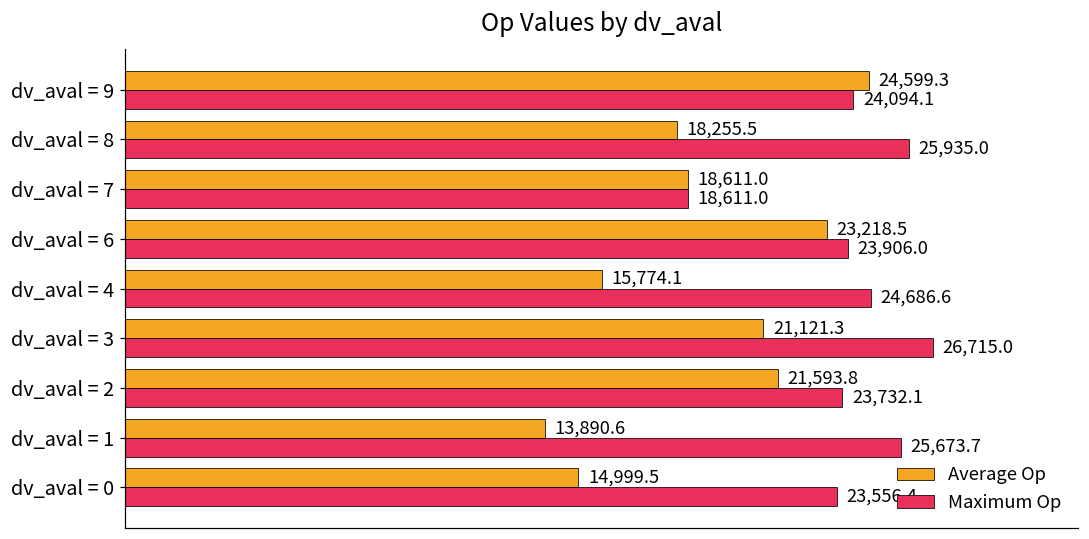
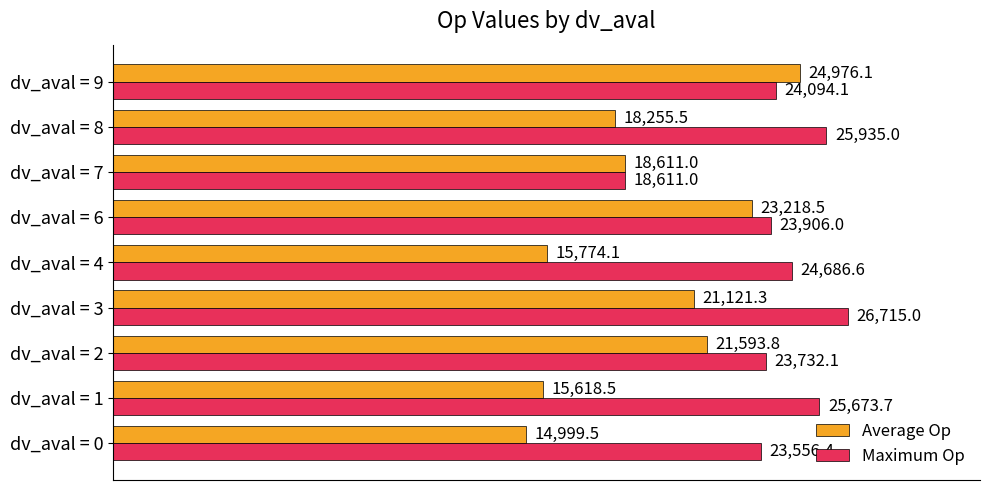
  {
    "Average Op": {
-     "dv_aval = 9": "24,599.3",
+     "dv_aval = 9": "24,976.1",
      "dv_aval = 8": "18,255.5",
      "dv_aval = 7": "18,611.0",
      "dv_aval = 6": "23,218.5",
      "dv_aval = 4": "15,774.1",
      "dv_aval = 3": "21,121.3",
      "dv_aval = 2": "21,593.8",
-     "dv_aval = 1": "13,890.6",
+     "dv_aval = 1": "15,618.5",
      "dv_aval = 0": "14,999.5"
    },
    "Maximum Op": {
      "dv_aval = 9": "24,094.1",
      "dv_aval = 8": "25,935.0",
      "dv_aval = 7": "18,611.0",
      "dv_aval = 6": "23,906.0",
      "dv_aval = 4": "24,686.6",
      "dv_aval = 3": "26,715.0",
      "dv_aval = 2": "23,732.1",
      "dv_aval = 1": "25,673.7",
      "dv_aval = 0": "23,556.4"
    }
  }
